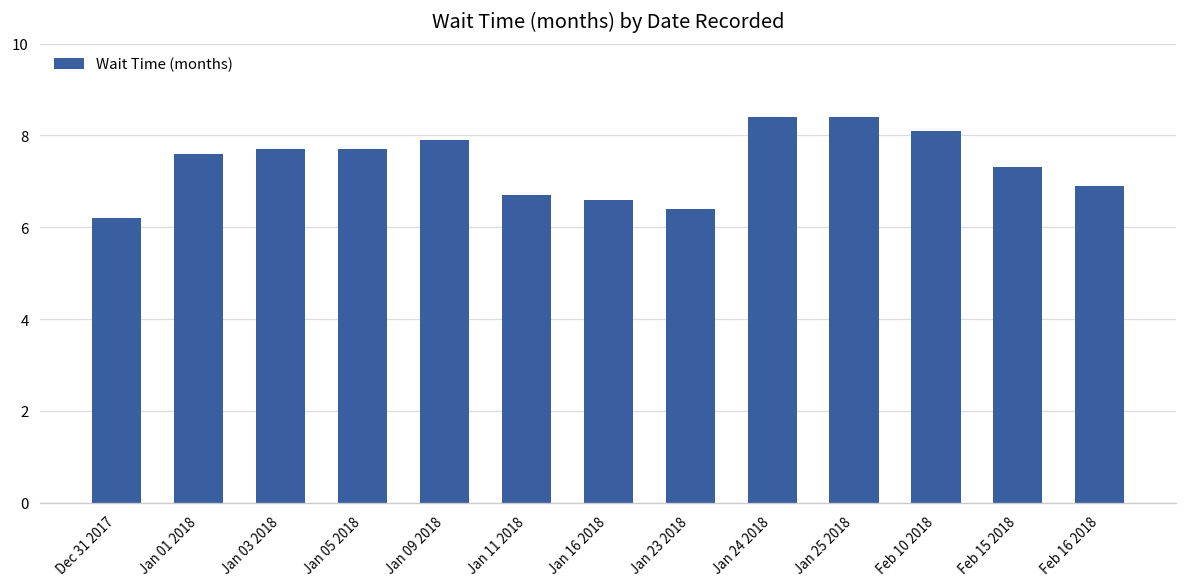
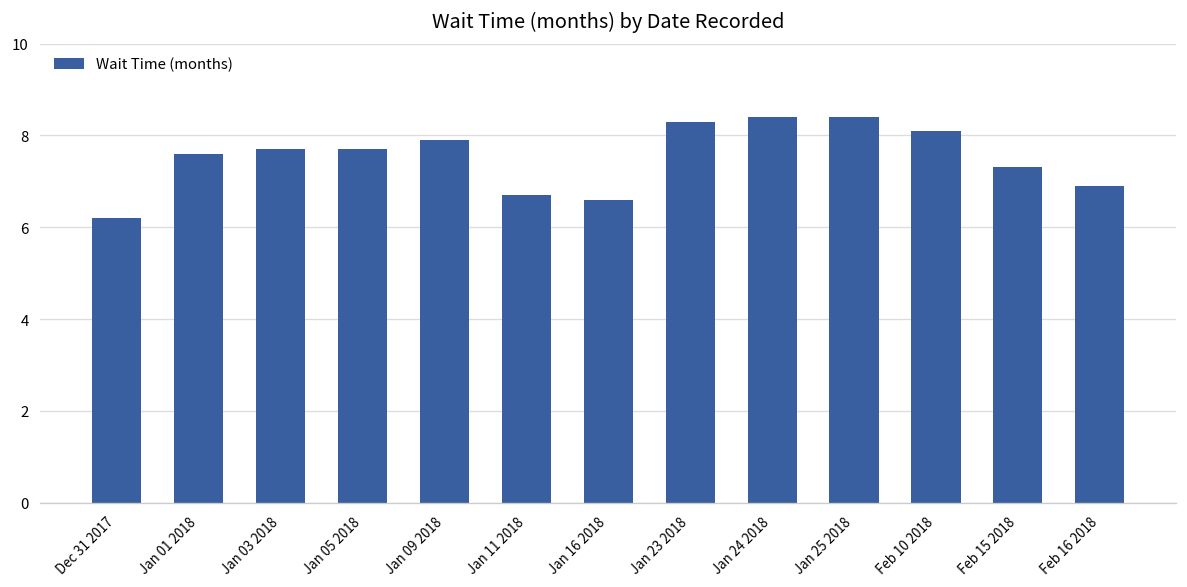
  {
    "Dec 31 2017": 6.2,
    "Jan 01 2018": 7.6,
    "Jan 03 2018": 7.7,
    "Jan 05 2018": 7.7,
    "Jan 09 2018": 7.9,
    "Jan 11 2018": 6.7,
    "Jan 16 2018": 6.6,
-   "Jan 23 2018": 6.4,
+   "Jan 23 2018": 8.3,
    "Jan 24 2018": 8.4,
    "Jan 25 2018": 8.4,
    "Feb 10 2018": 8.1,
    "Feb 15 2018": 7.3,
    "Feb 16 2018": 6.9
  }
